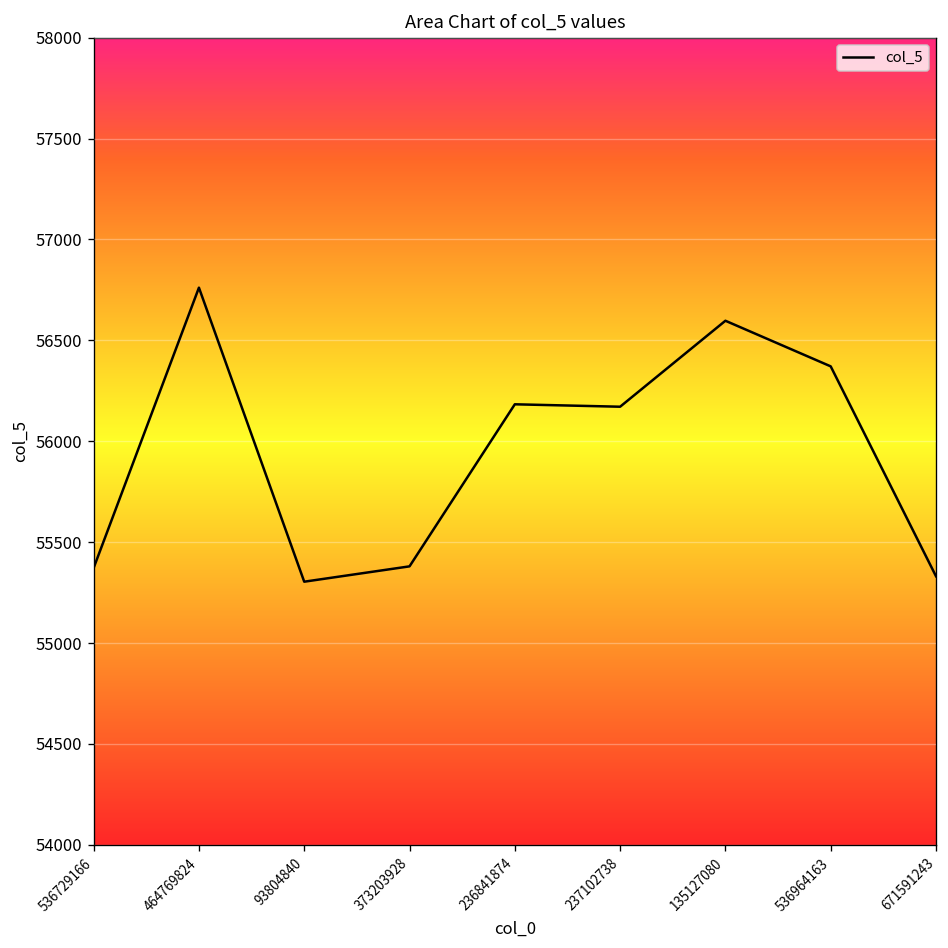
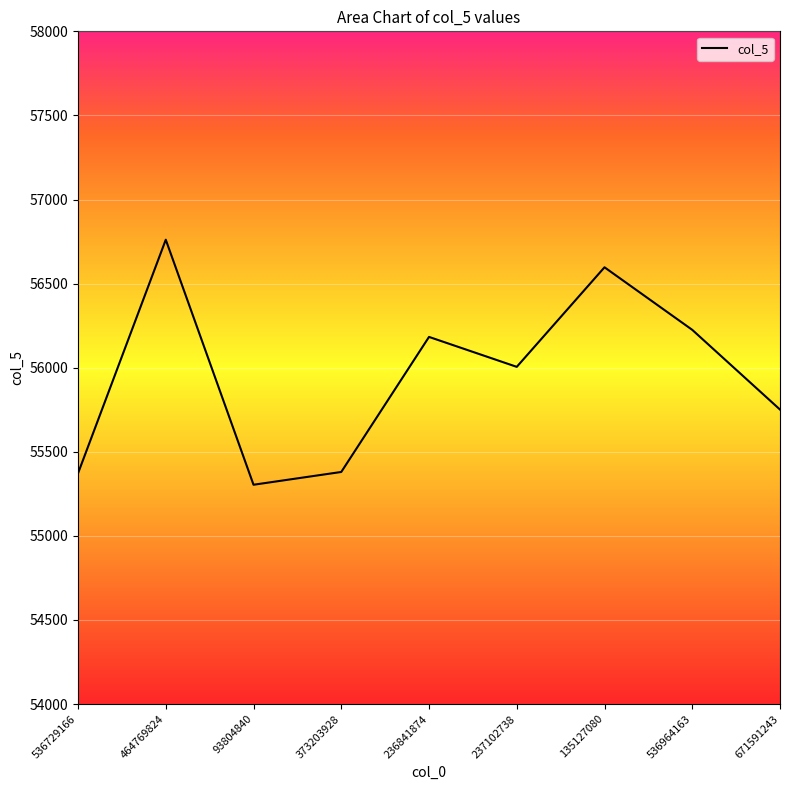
  {
    "536729166": 55370,
    "464769824": 56760,
    "93804840": 55300,
    "373203928": 55380,
    "236841874": 56180,
-   "237102738": 56170,
+   "237102738": 56010,
    "135127080": 56600,
-   "536964163": 56370,
-   "671591243": 55330
+   "536964163": 56230,
+   "671591243": 55750
  }
